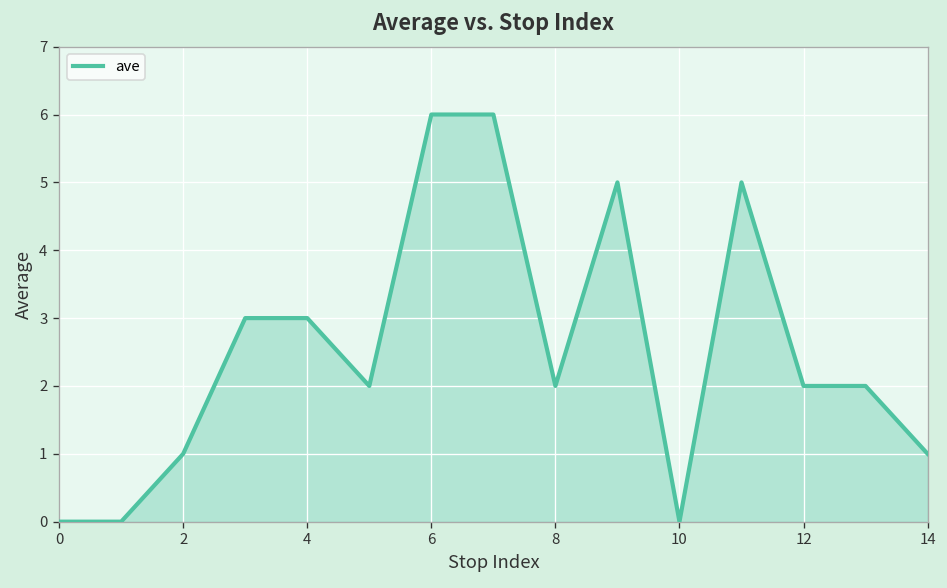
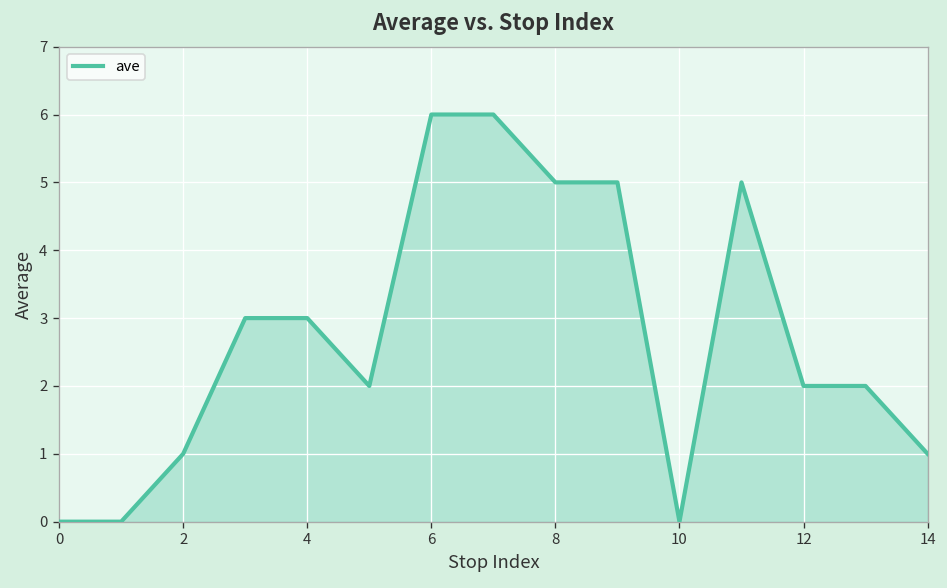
  {
    "0": 0,
    "2": 1,
    "4": 3,
    "6": 6,
-   "8": 2,
+   "8": 5,
    "10": 0,
    "12": 2,
    "14": 1
  }
